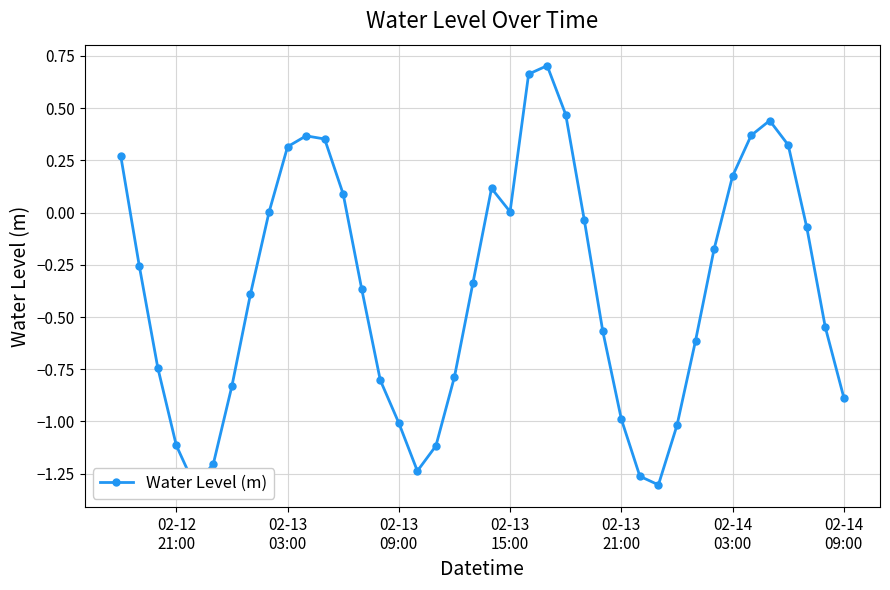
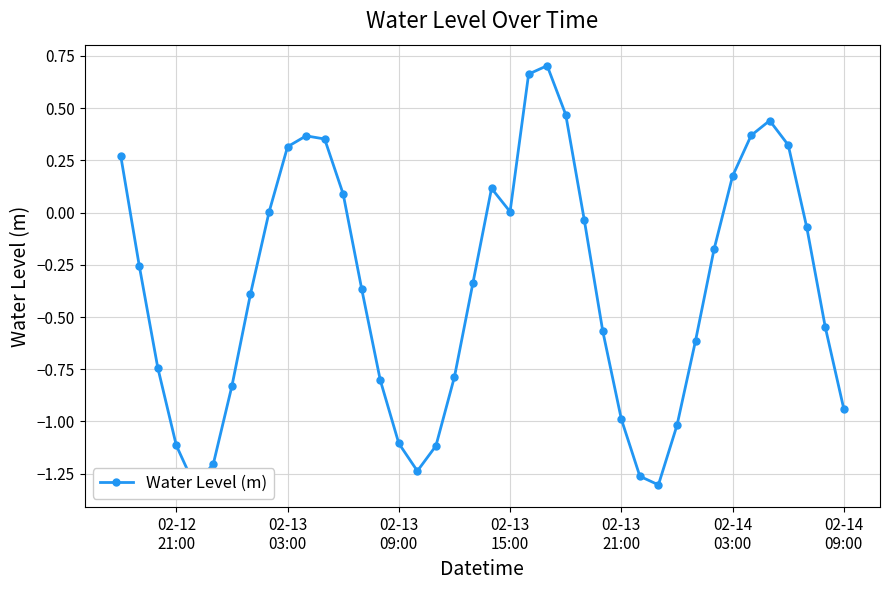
  {
    "02-12 21:00": -1.11,
    "02-13 03:00": 0.31,
-   "02-13 09:00": -1.01,
+   "02-13 09:00": -1.11,
    "02-13 15:00": 0.00,
    "02-13 21:00": -0.99,
    "02-14 03:00": 0.17,
-   "02-14 09:00": -0.89
+   "02-14 09:00": -0.94
  }
